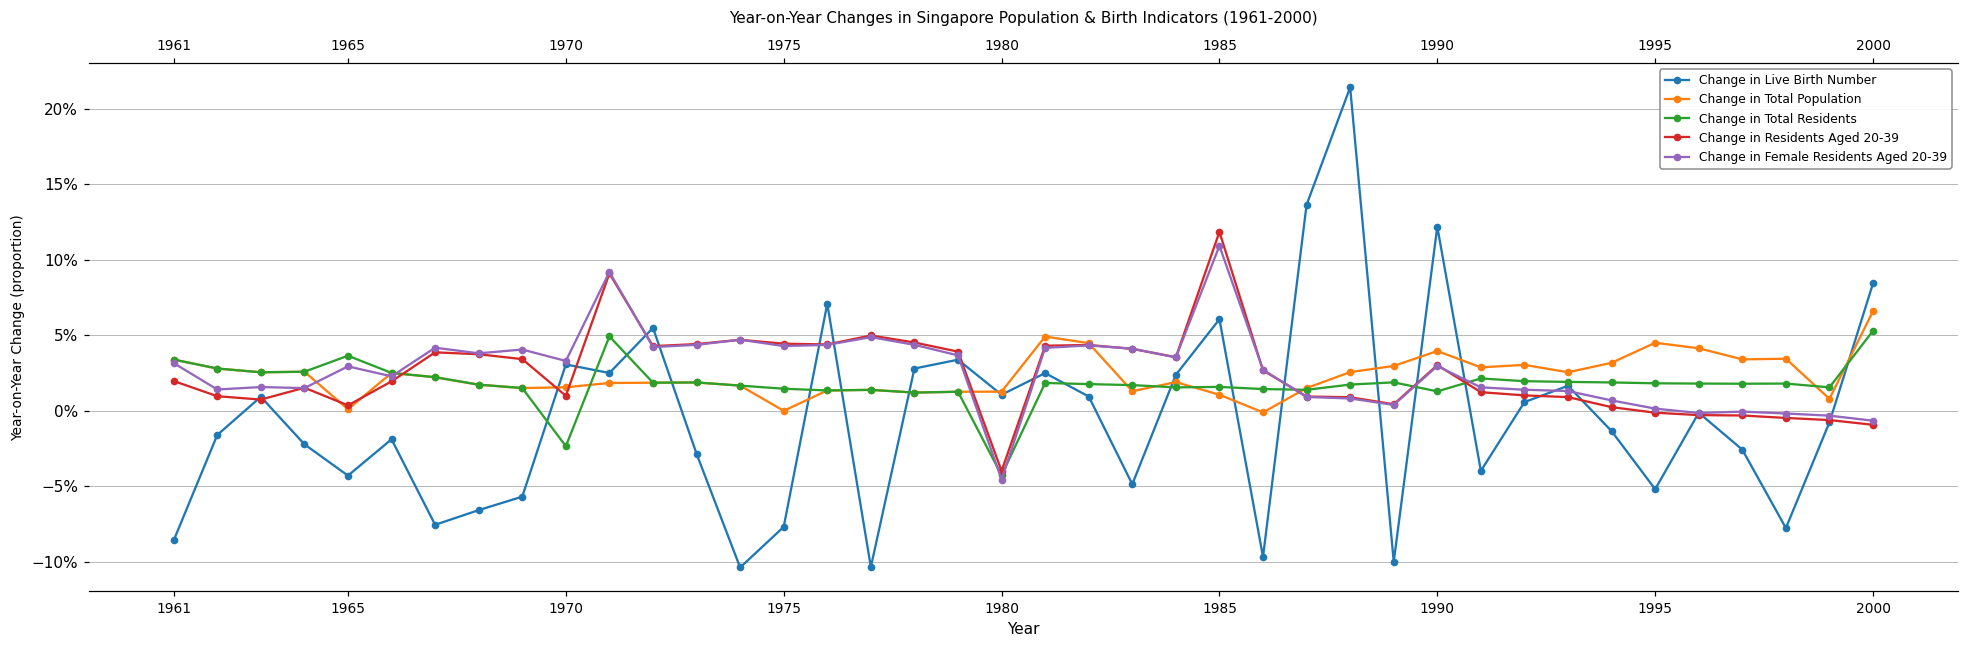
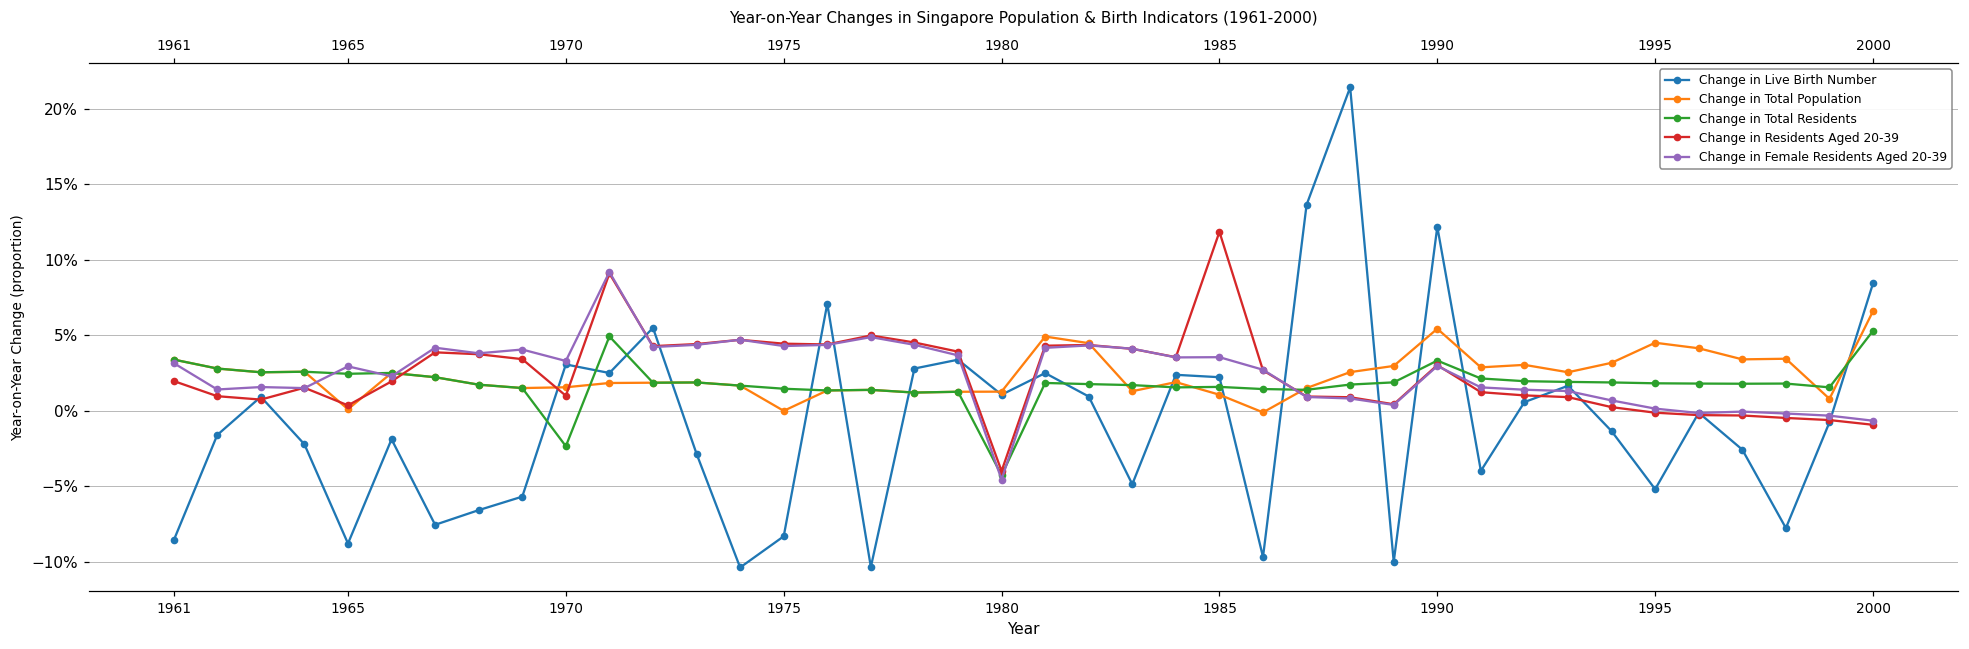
  {
    "Change in Live Birth Number": {
      "1961": "-8.6%",
-     "1965": "-4.3%",
+     "1965": "-8.8%",
      "1970": "3.1%",
-     "1975": "-7.7%",
+     "1975": "-8.3%",
      "1980": "1.1%",
-     "1985": "6.1%",
+     "1985": "2.2%",
      "1990": "12.2%",
      "1995": "-5.2%",
      "2000": "8.4%"
    },
    "Change in Total Population": {
      "1965": "0.1%",
      "1970": "1.6%",
      "1975": "0.0%",
      "1980": "1.3%",
      "1985": "1.1%",
-     "1990": "4.0%",
+     "1990": "5.4%",
      "1995": "4.5%",
      "2000": "6.6%"
    },
    "Change in Total Residents": {
-     "1965": "3.7%",
+     "1965": "2.5%",
      "1970": "-2.3%",
      "1975": "1.5%",
      "1980": "-4.3%",
      "1985": "1.6%",
-     "1990": "1.3%",
+     "1990": "3.3%",
      "1995": "1.8%",
      "2000": "5.3%"
    },
    "Change in Residents Aged 20-39": {
      "1961": "2.0%",
      "1965": "0.4%",
      "1970": "1.0%",
      "1980": "-4.0%",
      "1985": "11.9%",
      "1995": "-0.1%",
      "2000": "-0.9%"
    },
    "Change in Female Residents Aged 20-39": {
      "1961": "3.2%",
      "1965": "2.9%",
      "1970": "3.3%",
      "1980": "-4.5%",
-     "1985": "10.9%",
+     "1985": "3.6%",
      "1995": "0.2%",
      "2000": "-0.6%"
    }
  }
